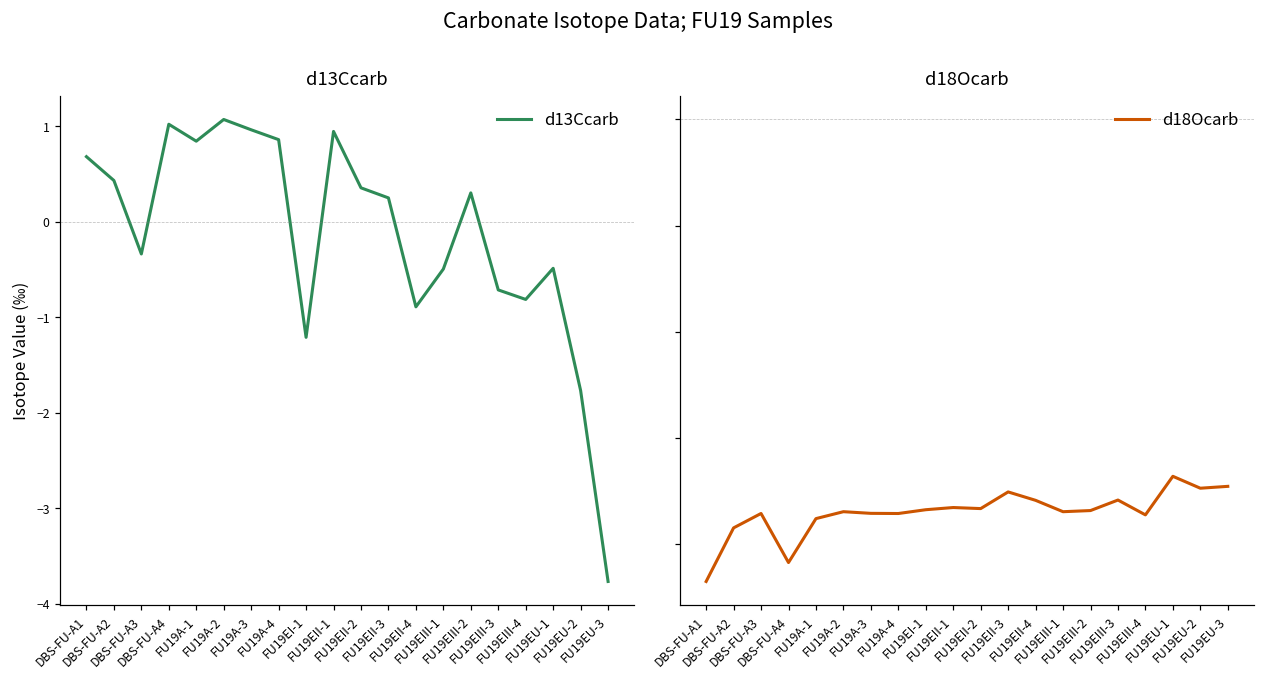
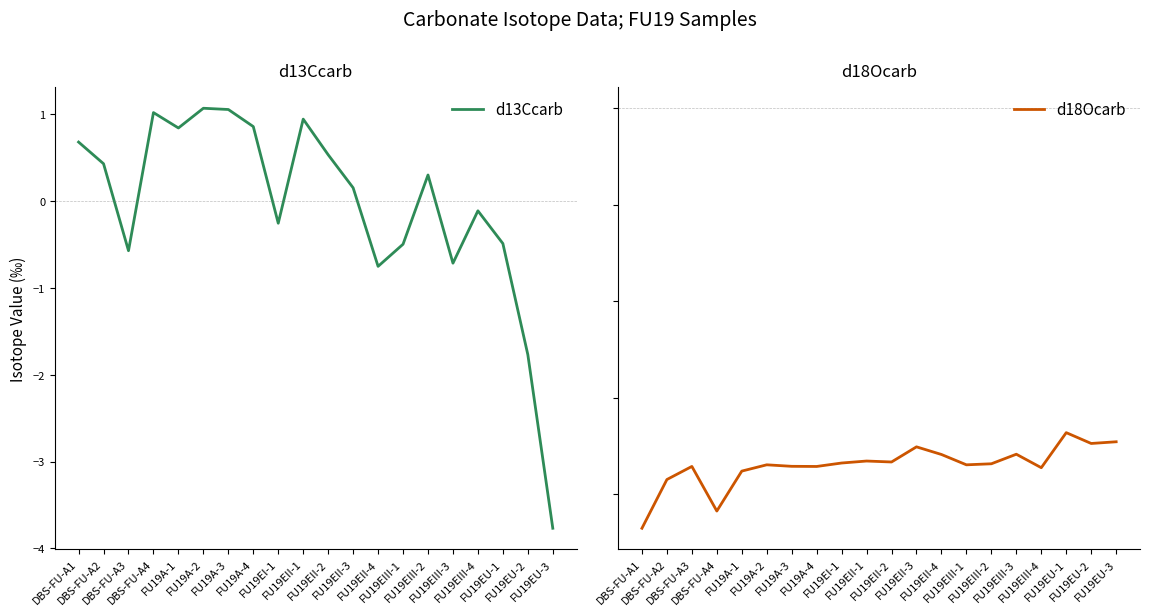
  {
    "d13Ccarb": {
      "DBS-FU-A1": 0.7,
      "DBS-FU-A2": 0.4,
-     "DBS-FU-A3": -0.3,
+     "DBS-FU-A3": -0.6,
      "DBS-FU-A4": 1.0,
      "FU19A-1": 0.8,
      "FU19A-2": 1.1,
-     "FU19A-3": 1.0,
+     "FU19A-3": 1.1,
      "FU19A-4": 0.9,
-     "FU19EI-1": -1.2,
+     "FU19EI-1": -0.3,
      "FU19EII-1": 0.9,
-     "FU19EII-2": 0.4,
-     "FU19EII-3": 0.25,
-     "FU19EII-4": -0.9,
+     "FU19EII-2": 0.5,
+     "FU19EII-3": 0.15,
+     "FU19EII-4": -0.8,
      "FU19EIII-1": -0.5,
      "FU19EIII-2": 0.3,
      "FU19EIII-3": -0.7,
-     "FU19EIII-4": -0.8,
+     "FU19EIII-4": -0.1,
      "FU19EU-1": -0.5,
      "FU19EU-2": -1.8,
      "FU19EU-3": -3.8
    }
  }
